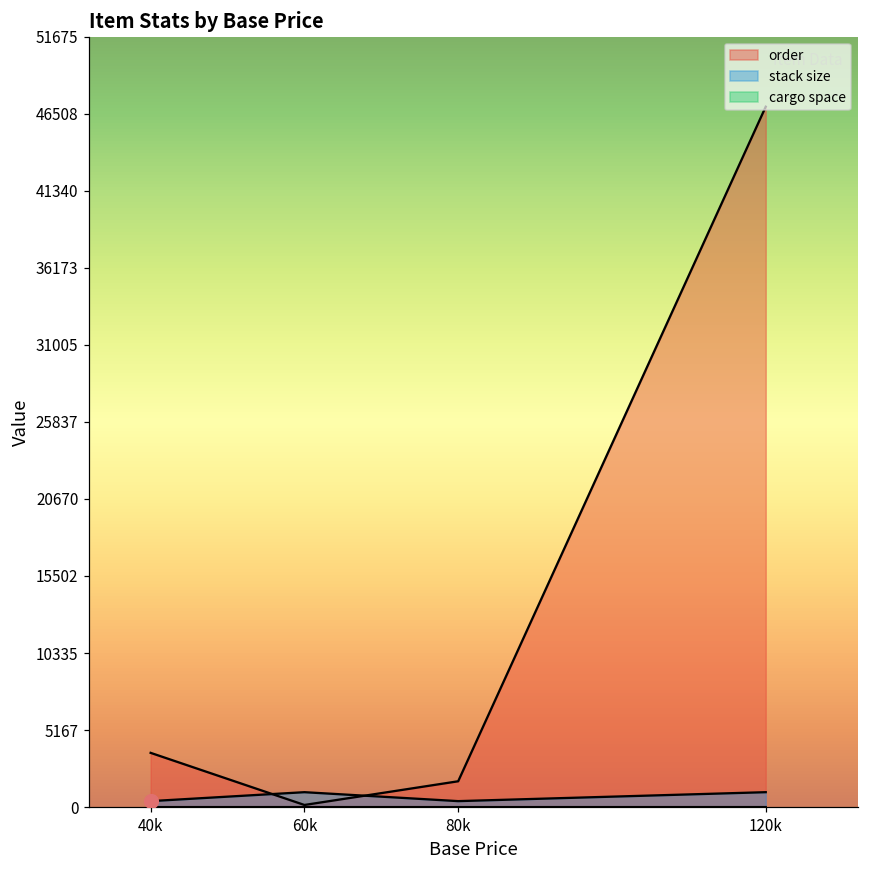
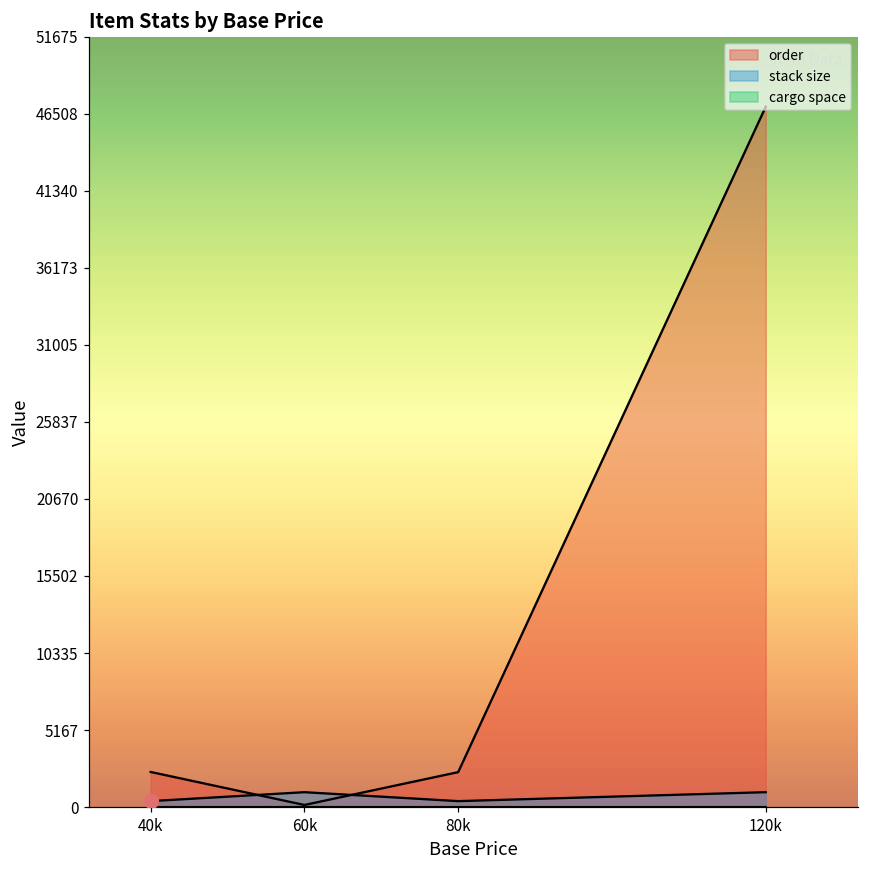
  {
    "order": {
-     "40k": 3600,
-     "80k": 1700
+     "40k": 2400,
+     "80k": 2300
    },
    "stack size": {
      "60k": 1000,
      "80k": 400,
      "120k": 1000
    },
    "cargo space": {
      "40k": 0,
      "80k": 0,
      "120k": 0
    }
  }
